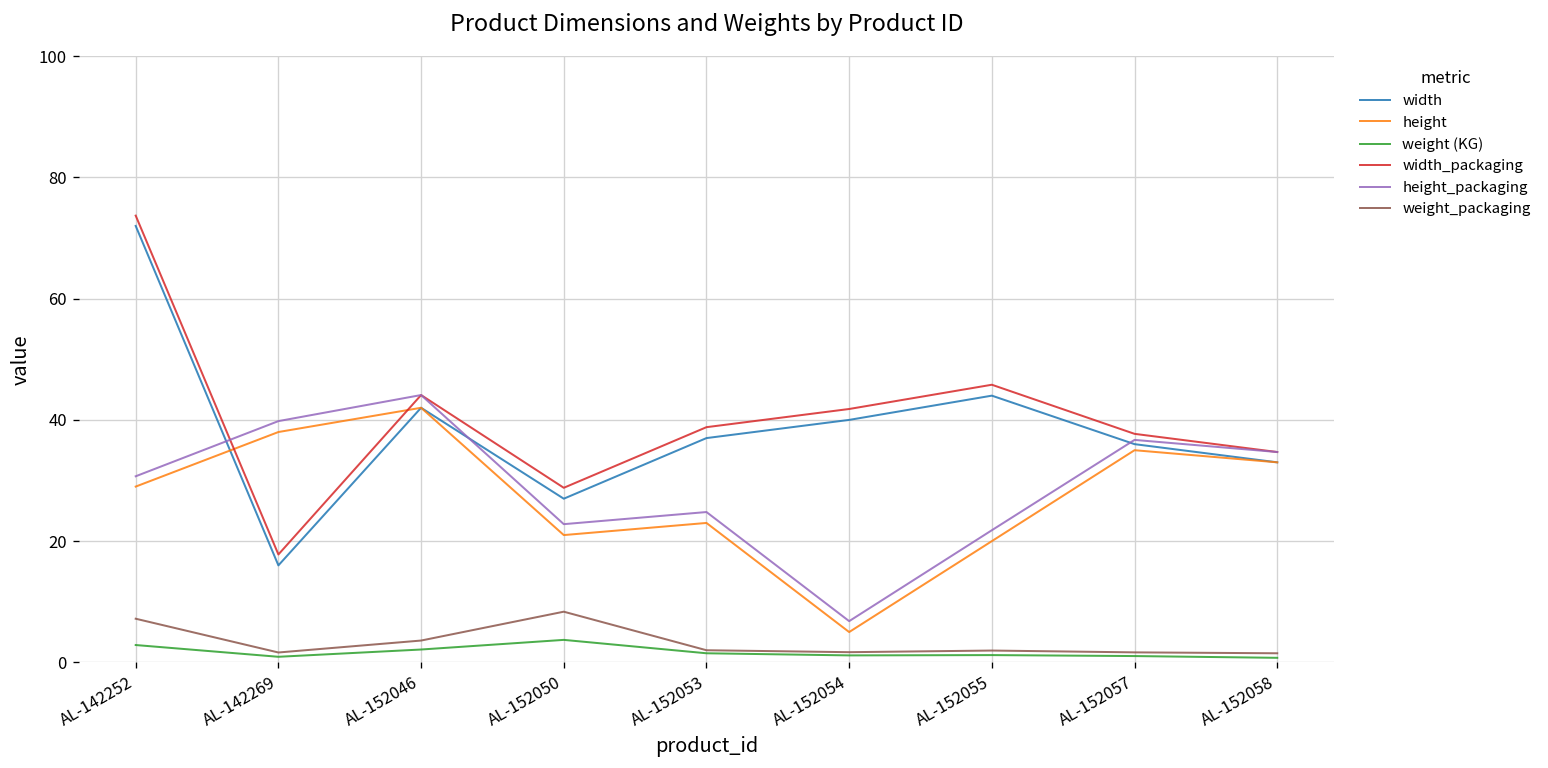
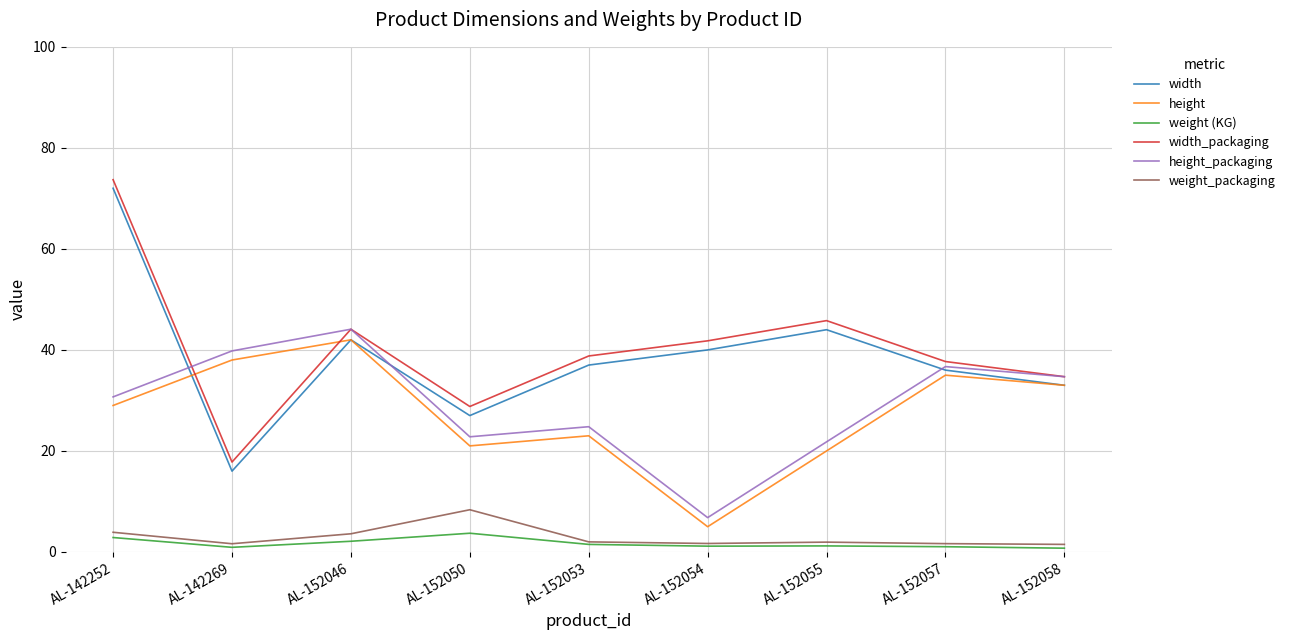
  {
    "width": {
      "AL-142252": 72,
      "AL-142269": 16,
      "AL-152050": 27,
      "AL-152053": 37,
      "AL-152054": 40,
      "AL-152055": 44,
      "AL-152057": 36
    },
    "height": {
      "AL-142252": 29,
      "AL-142269": 38,
      "AL-152050": 21,
      "AL-152053": 23,
      "AL-152054": 5,
      "AL-152055": 20,
      "AL-152057": 35
    },
    "weight (KG)": {
      "AL-142252": 3,
      "AL-142269": 1,
      "AL-152046": 2,
      "AL-152050": 4,
      "AL-152054": 1,
      "AL-152055": 1,
      "AL-152057": 1,
      "AL-152058": 1
    },
    "width_packaging": {
      "AL-142252": 74,
      "AL-142269": 18,
      "AL-152050": 29,
      "AL-152053": 39,
      "AL-152054": 42,
      "AL-152055": 46,
      "AL-152057": 38
    },
    "height_packaging": {
      "AL-142252": 31,
      "AL-142269": 40,
      "AL-152050": 23,
      "AL-152053": 25,
      "AL-152054": 7,
      "AL-152055": 22,
      "AL-152057": 37
    },
    "weight_packaging": {
-     "AL-142252": 7,
+     "AL-142252": 4,
      "AL-142269": 2,
      "AL-152046": 4,
      "AL-152050": 8,
      "AL-152054": 2,
      "AL-152055": 2,
      "AL-152057": 2,
      "AL-152058": 2
    }
  }
